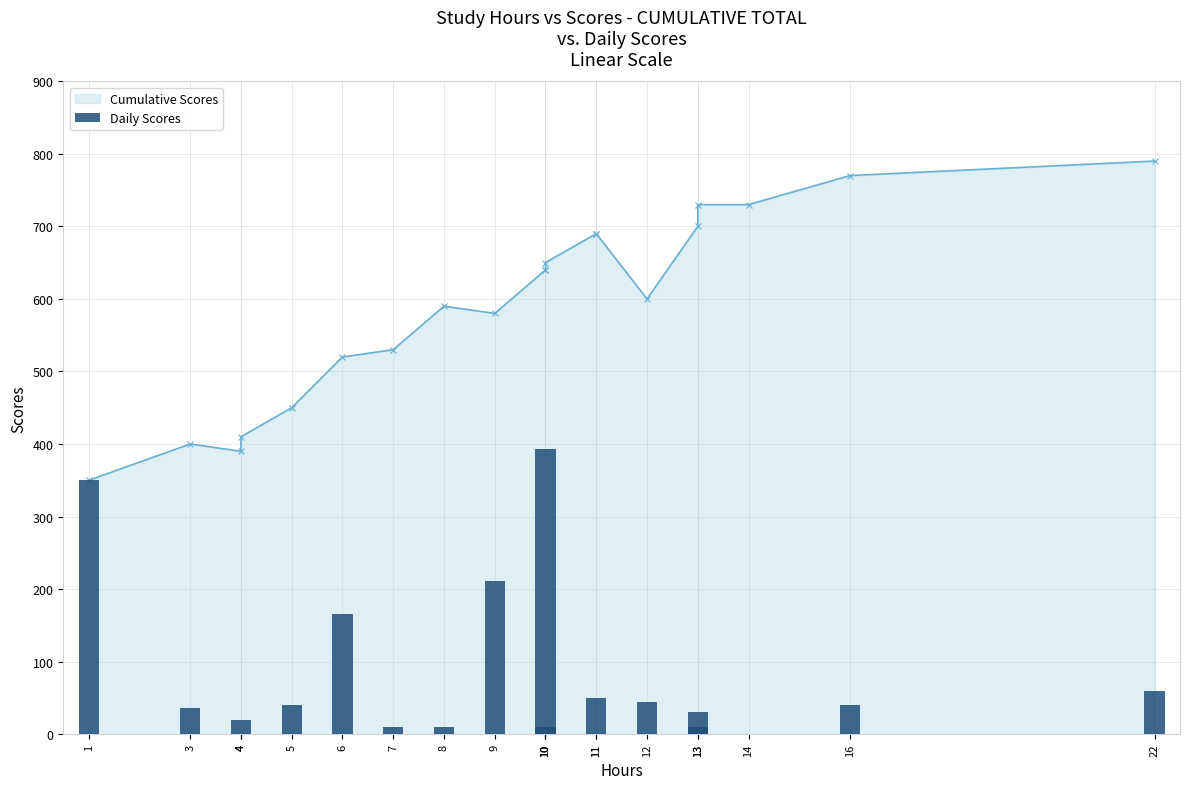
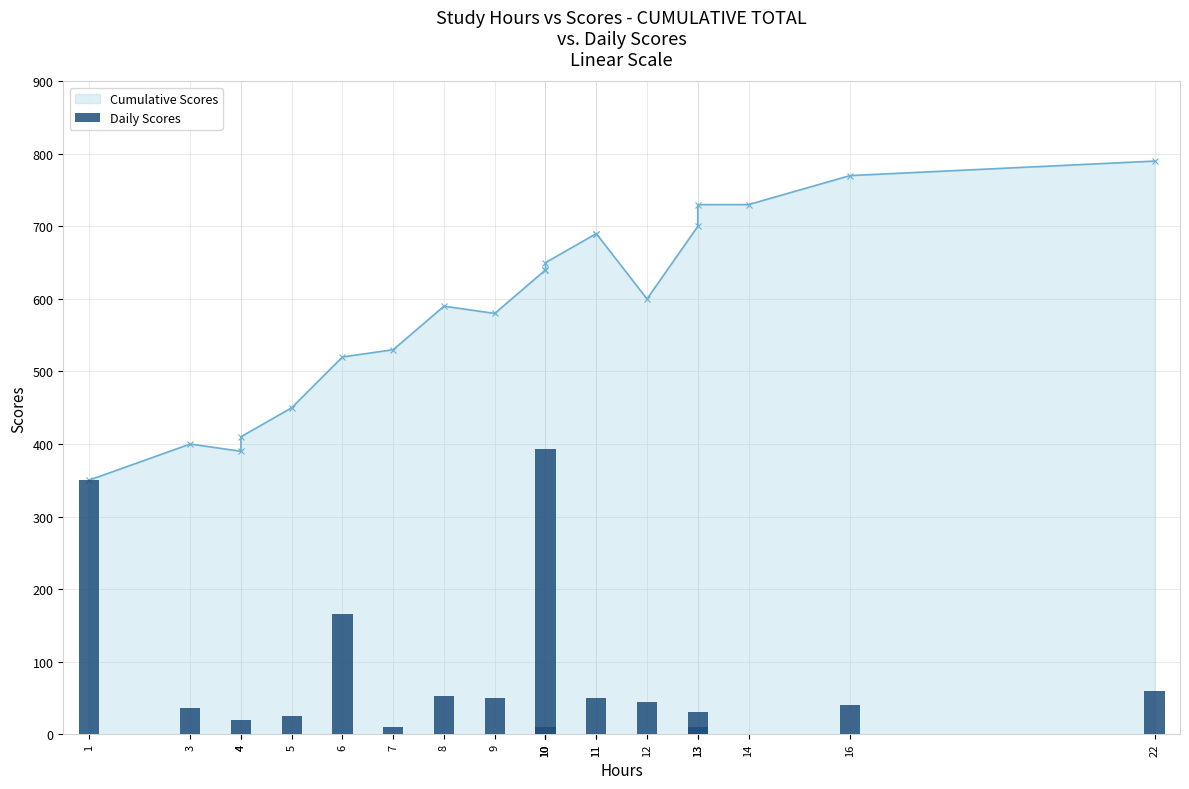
  {
    "Daily Scores": {
      "1": 350,
      "3": 40,
-     "5": 40,
+     "5": 30,
      "6": 170,
      "7": 10,
-     "8": 10,
-     "9": 210,
+     "8": 50,
+     "9": 50,
      "12": 50,
      "14": 0,
      "16": 40,
      "22": 60
    }
  }
